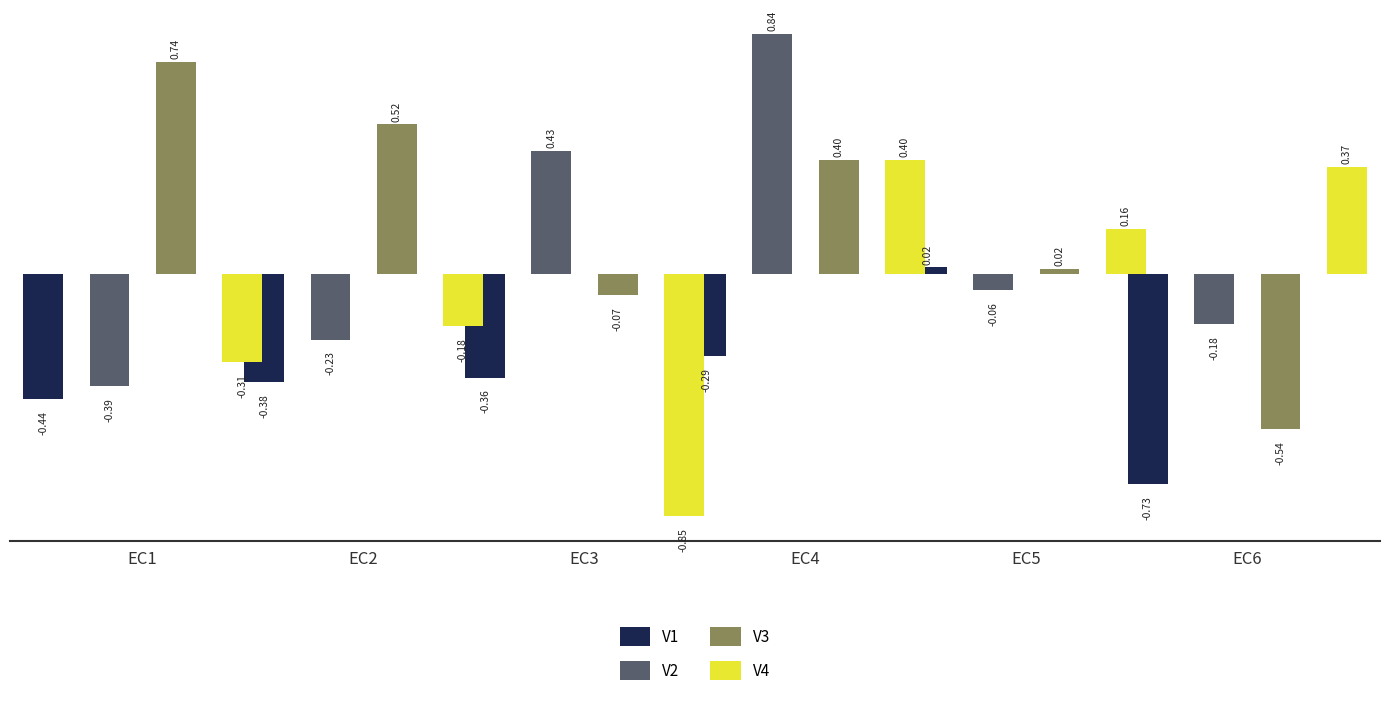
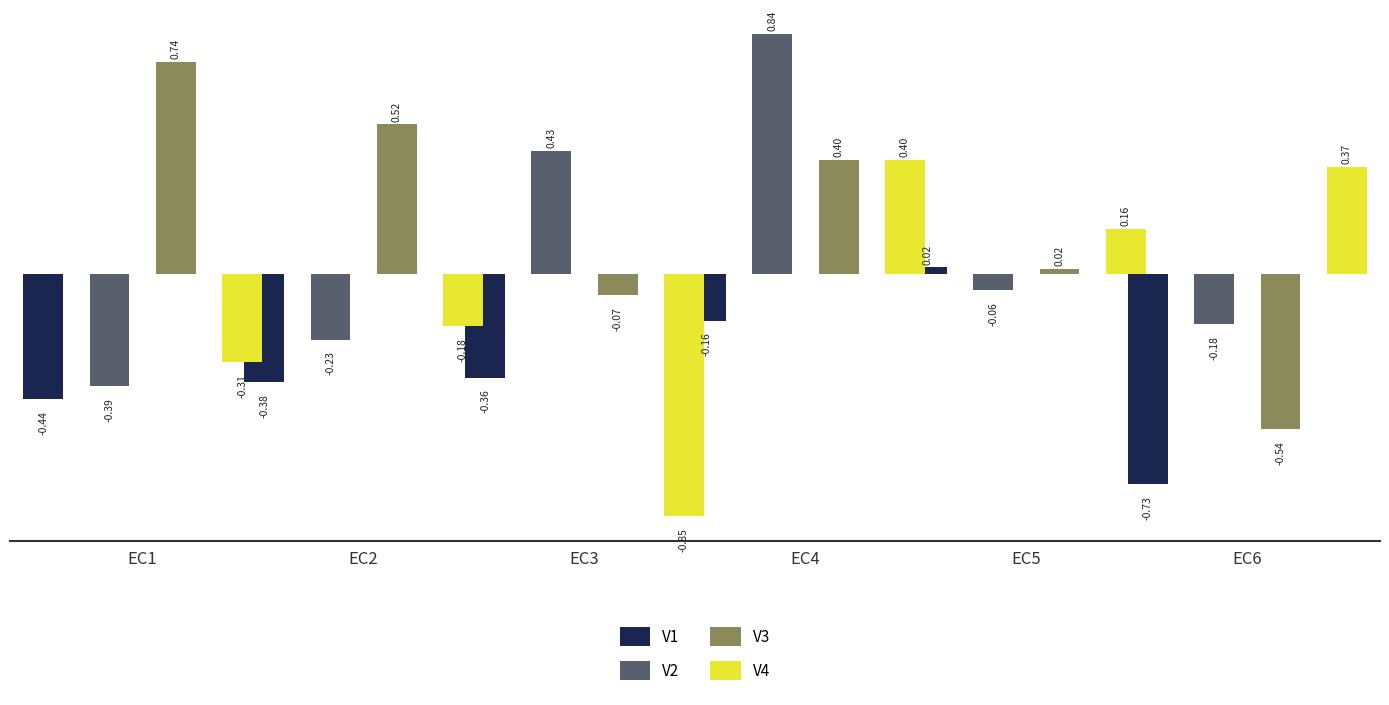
  {
    "V1": {
      "EC1": -0.44,
      "EC2": -0.38,
      "EC3": -0.36,
-     "EC4": -0.29,
+     "EC4": -0.16,
      "EC5": 0.02,
      "EC6": -0.73
    },
    "V2": {
      "EC1": -0.39,
      "EC2": -0.23,
      "EC3": 0.43,
      "EC4": 0.84,
      "EC5": -0.06,
      "EC6": -0.18
    },
    "V3": {
      "EC1": 0.74,
      "EC2": 0.52,
      "EC3": -0.07,
      "EC4": 0.40,
      "EC5": 0.02,
      "EC6": -0.54
    },
    "V4": {
      "EC1": -0.31,
      "EC2": -0.18,
      "EC3": -0.85,
      "EC4": 0.40,
      "EC5": 0.16,
      "EC6": 0.37
    }
  }
